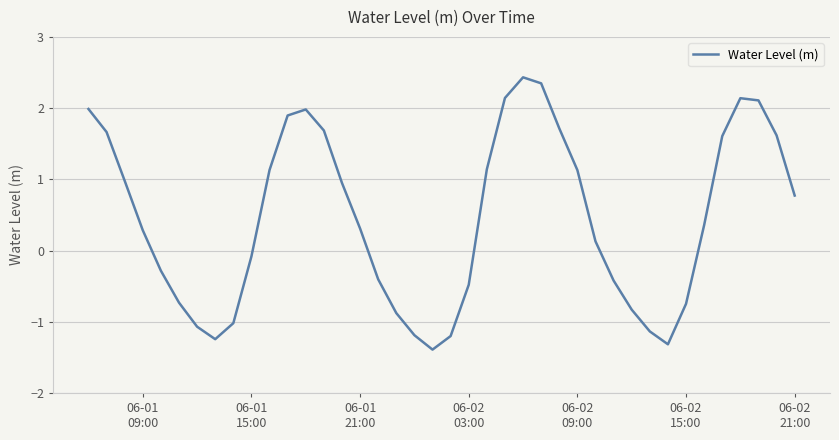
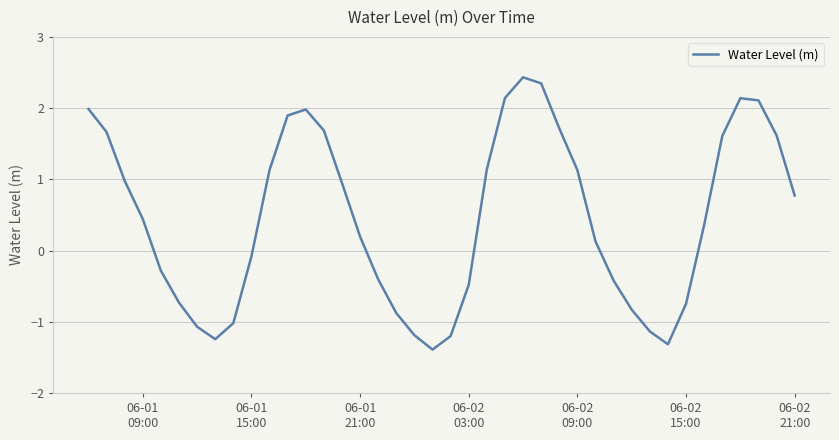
  {
-   "06-01 09:00": 0.3,
+   "06-01 09:00": 0.4,
    "06-01 15:00": -0.1,
-   "06-01 21:00": 0.3,
+   "06-01 21:00": 0.2,
    "06-02 03:00": -0.5,
    "06-02 09:00": 1.1,
    "06-02 15:00": -0.7,
    "06-02 21:00": 0.8
  }
